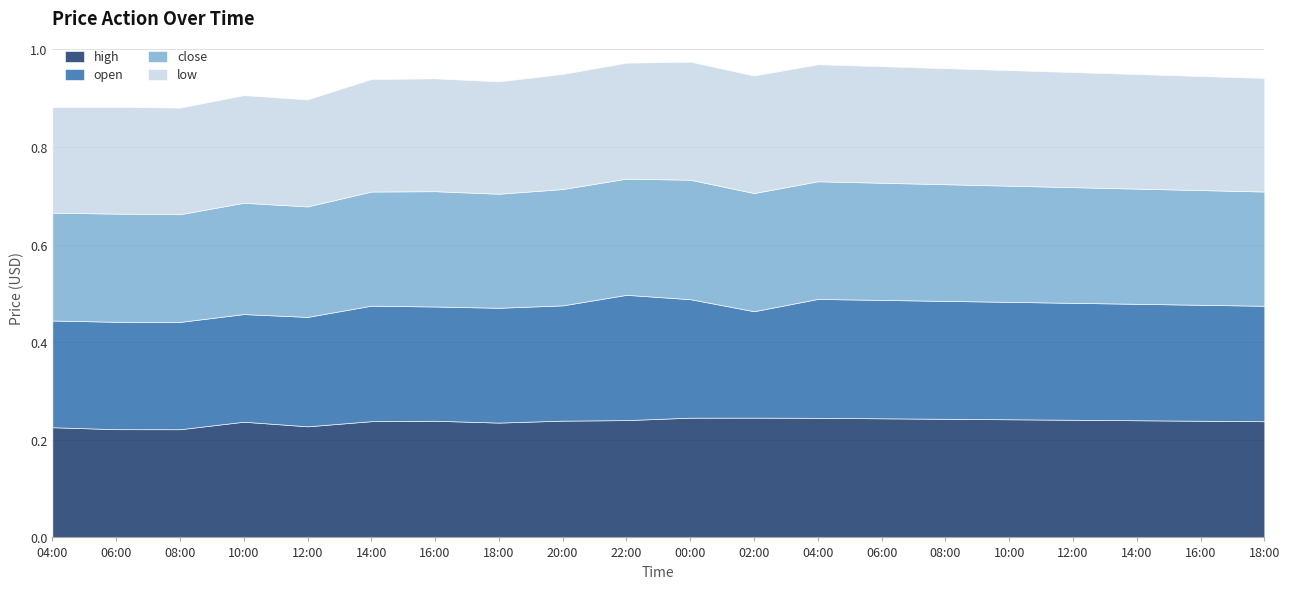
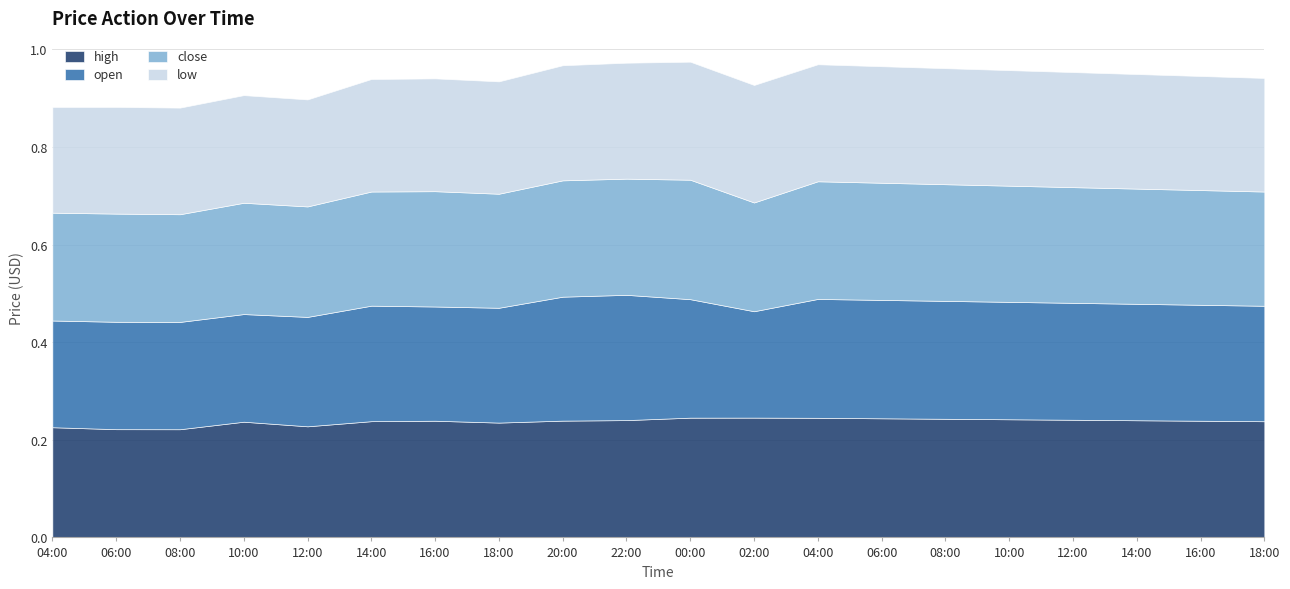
  {
    "high": {
      "20:00": 0.24,
      "22:00": 0.24,
      "00:00": 0.25,
      "02:00": 0.25
    },
    "open": {
-     "20:00": 0.24,
+     "20:00": 0.25,
      "22:00": 0.26,
      "00:00": 0.24,
      "02:00": 0.22
    },
    "close": {
      "20:00": 0.24,
      "22:00": 0.24,
      "00:00": 0.24,
-     "02:00": 0.24
+     "02:00": 0.22
    },
    "low": {
      "20:00": 0.24,
      "22:00": 0.24,
      "00:00": 0.24,
      "02:00": 0.24
    }
  }
